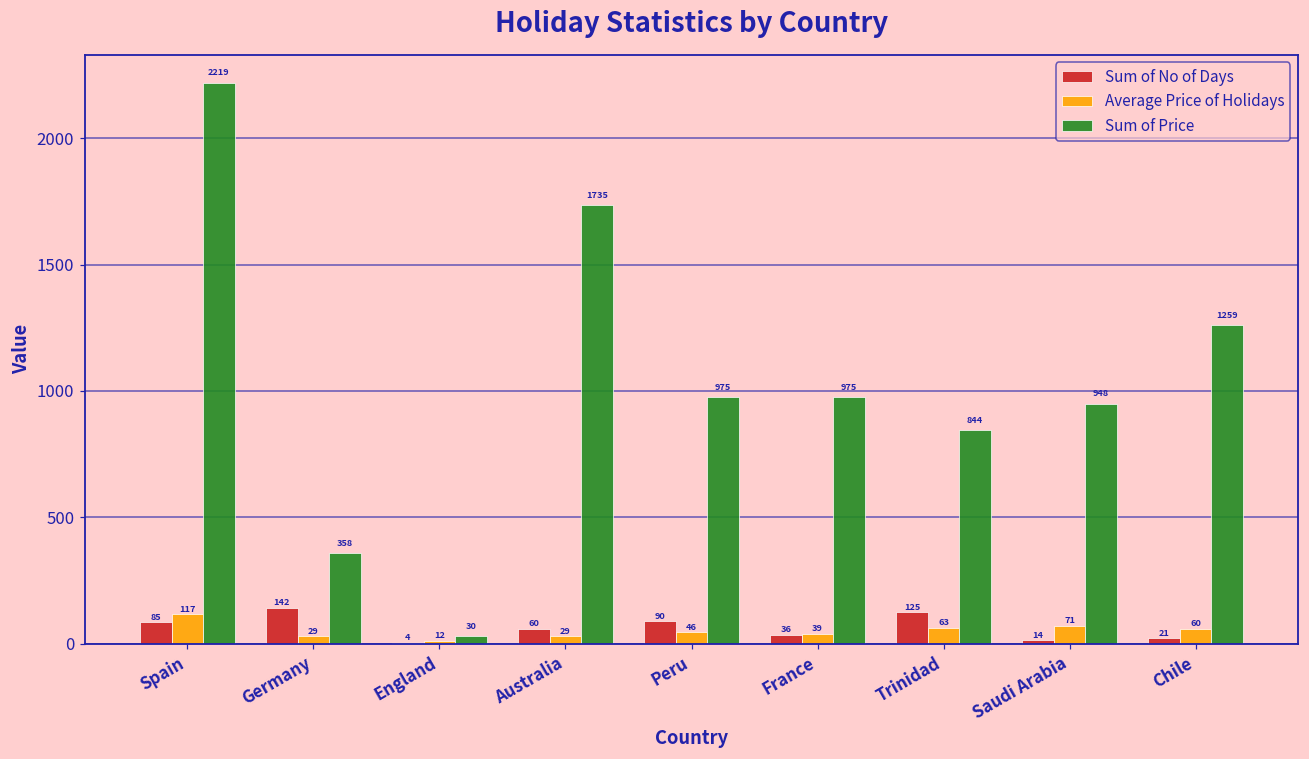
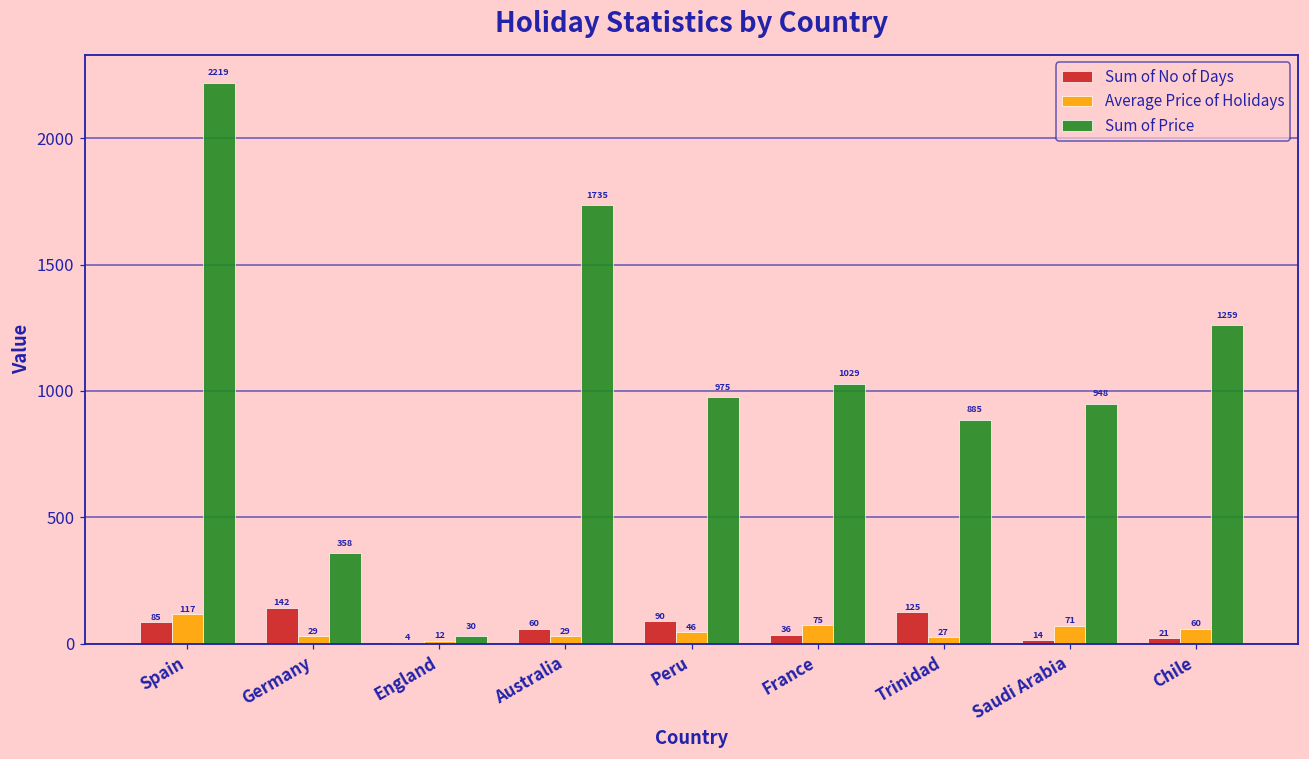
  {
    "Sum of No of Days": {
      "Spain": 85,
      "Germany": 142,
      "England": 4,
      "Australia": 60,
      "Peru": 90,
      "France": 36,
      "Trinidad": 125,
      "Saudi Arabia": 14,
      "Chile": 21
    },
    "Average Price of Holidays": {
      "Spain": 117,
      "Germany": 29,
      "England": 12,
      "Australia": 29,
      "Peru": 46,
-     "France": 39,
-     "Trinidad": 63,
+     "France": 75,
+     "Trinidad": 27,
      "Saudi Arabia": 71,
      "Chile": 60
    },
    "Sum of Price": {
      "Spain": 2219,
      "Germany": 358,
      "England": 30,
      "Australia": 1735,
      "Peru": 975,
-     "France": 975,
-     "Trinidad": 844,
+     "France": 1029,
+     "Trinidad": 885,
      "Saudi Arabia": 948,
      "Chile": 1259
    }
  }
